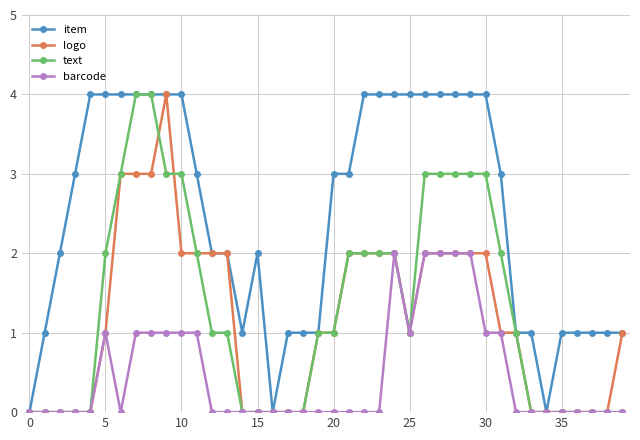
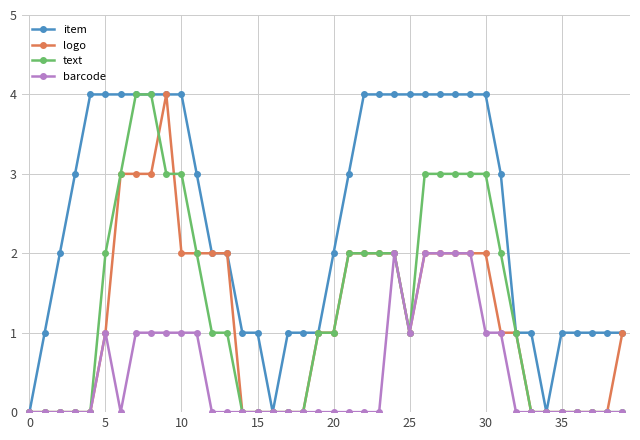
  {
    "item": {
      "5": 4,
      "10": 4,
-     "15": 2,
-     "20": 3,
+     "15": 1,
+     "20": 2,
      "25": 4,
      "30": 4,
      "35": 1
    },
    "logo": {
      "10": 2,
      "30": 2
    },
    "text": {
      "5": 2,
      "10": 3,
      "30": 3
    },
    "barcode": {
      "10": 1,
      "20": 0,
      "30": 1
    }
  }
